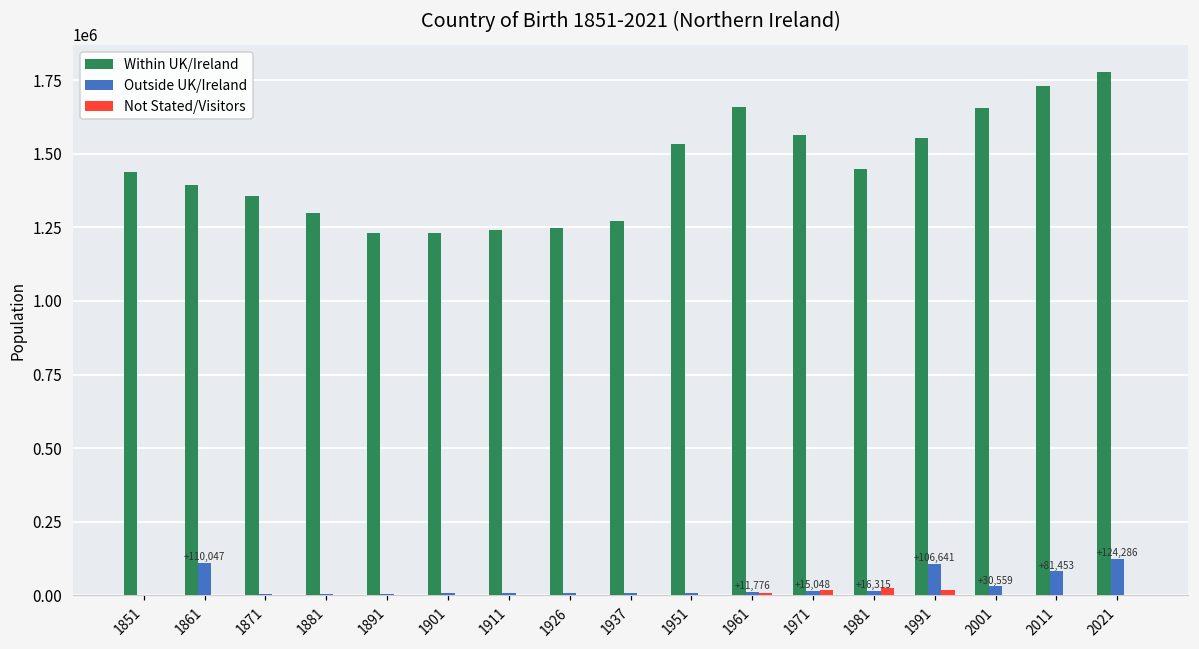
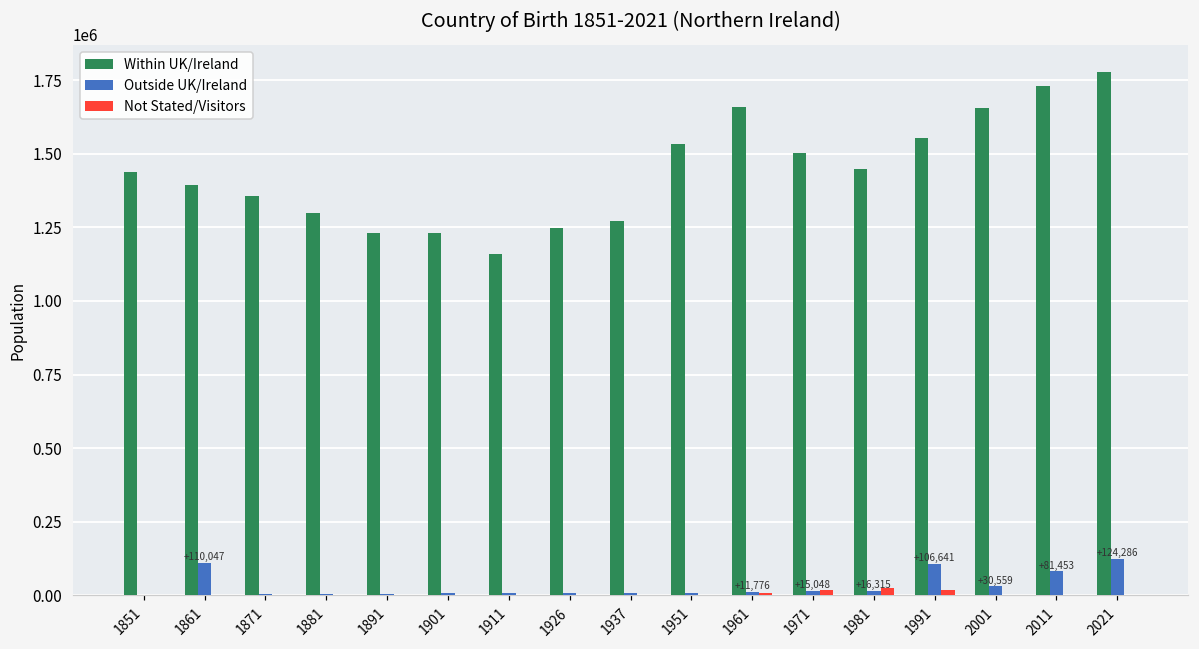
  {
    "Within UK/Ireland": {
      "1851": "1440000",
      "1861": "1390000",
      "1871": "1360000",
      "1881": "1300000",
      "1891": "1230000",
      "1901": "1230000",
-     "1911": "1240000",
+     "1911": "1160000",
      "1926": "1250000",
      "1937": "1270000",
      "1951": "1530000",
      "1961": "1660000",
-     "1971": "1560000",
+     "1971": "1500000",
      "1981": "1450000",
      "1991": "1550000",
      "2001": "1650000",
      "2011": "1730000",
      "2021": "1780000"
    },
    "Outside UK/Ireland": {
      "1861": "+110,047",
      "1961": "+11,776",
      "1971": "+15,048",
      "1981": "+16,315",
      "1991": "+106,641",
      "2001": "+30,559",
      "2011": "+81,453",
      "2021": "+124,286"
    },
    "Not Stated/Visitors": {
      "1851": "0",
      "1861": "0",
      "1871": "0",
      "1891": "0",
      "1901": "0",
      "1911": "0",
      "1937": "0",
      "1991": "20000",
      "2001": "0",
      "2011": "0",
      "2021": "0"
    }
  }
